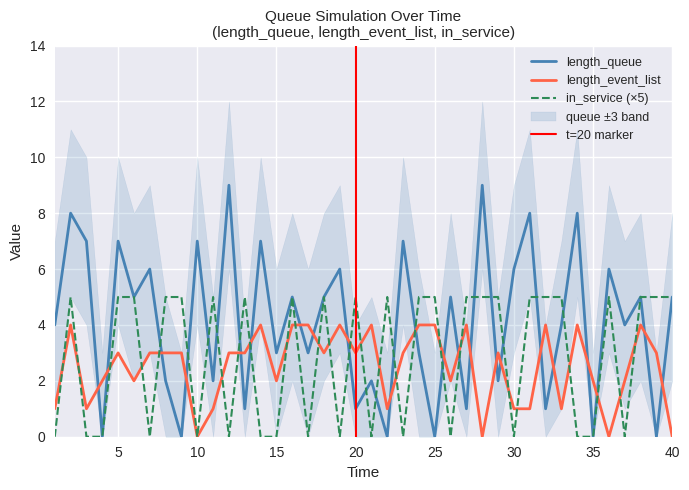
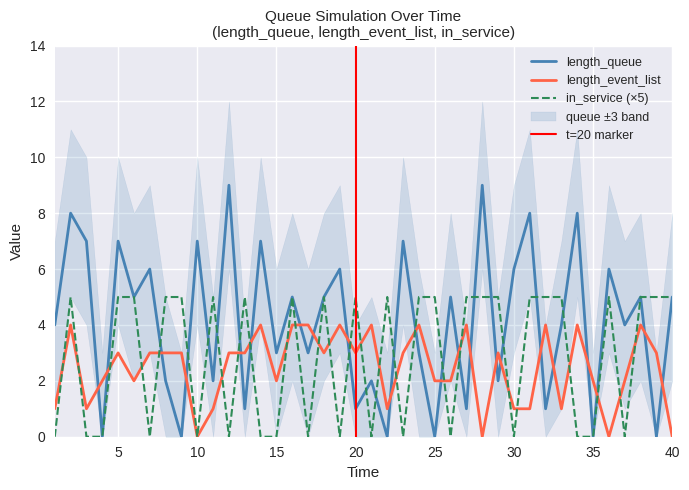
  {
    "length_event_list": {
      "5": 3,
      "15": 2,
      "20": 3,
-     "25": 4,
+     "25": 2,
      "30": 1,
      "35": 2,
      "40": 0
    },
    "in_service (×5)": {
      "5": 5,
      "15": 0,
      "20": 5,
      "25": 5,
      "30": 0
    }
  }
